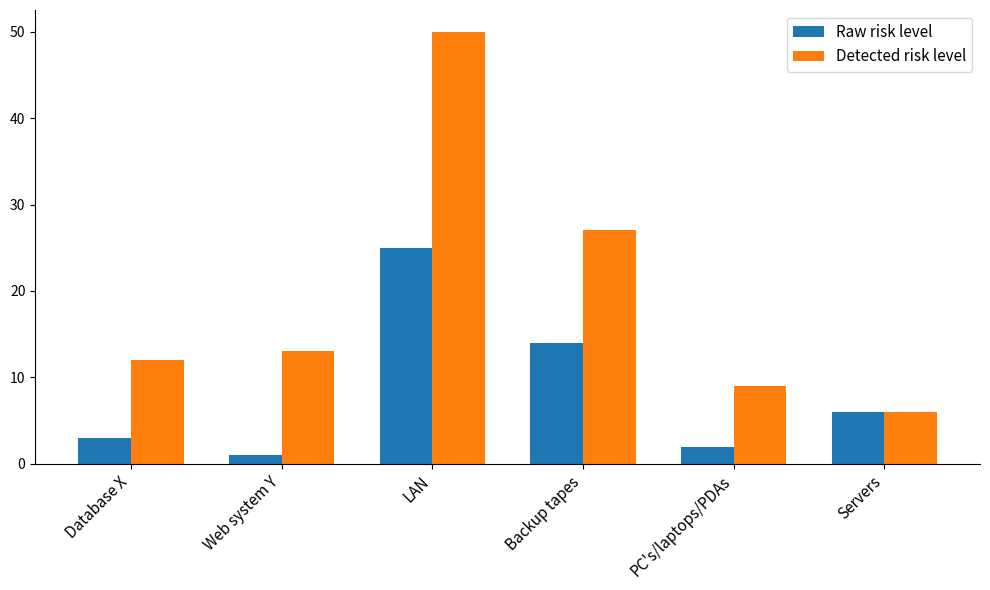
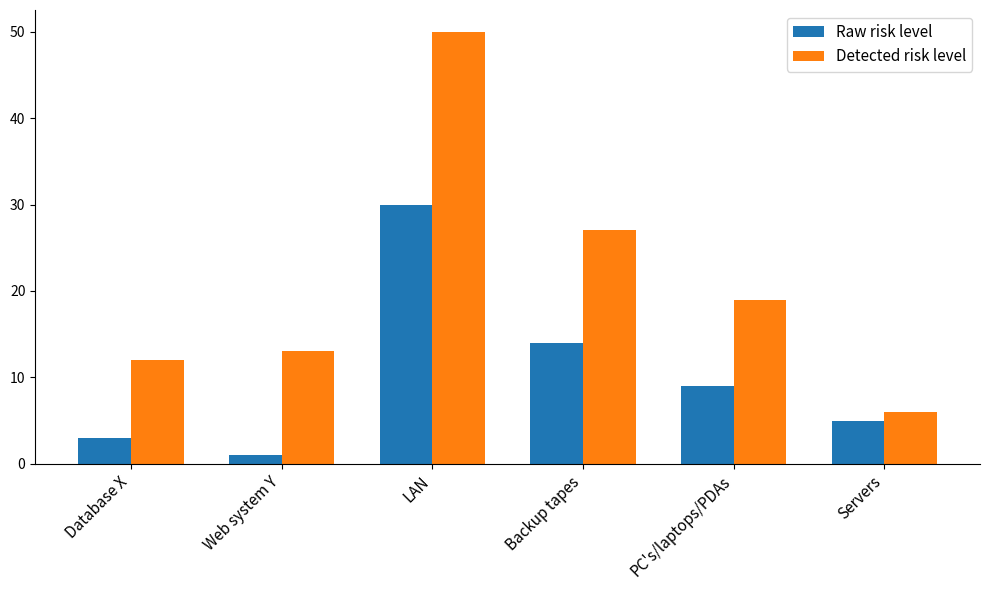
  {
    "Raw risk level": {
      "Database X": 3,
      "Web system Y": 1,
-     "LAN": 25,
+     "LAN": 30,
      "Backup tapes": 14,
-     "PC's/laptops/PDAs": 2,
-     "Servers": 6
+     "PC's/laptops/PDAs": 9,
+     "Servers": 5
    },
    "Detected risk level": {
      "Database X": 12,
      "Web system Y": 13,
      "LAN": 50,
      "Backup tapes": 27,
-     "PC's/laptops/PDAs": 9,
+     "PC's/laptops/PDAs": 19,
      "Servers": 6
    }
  }
